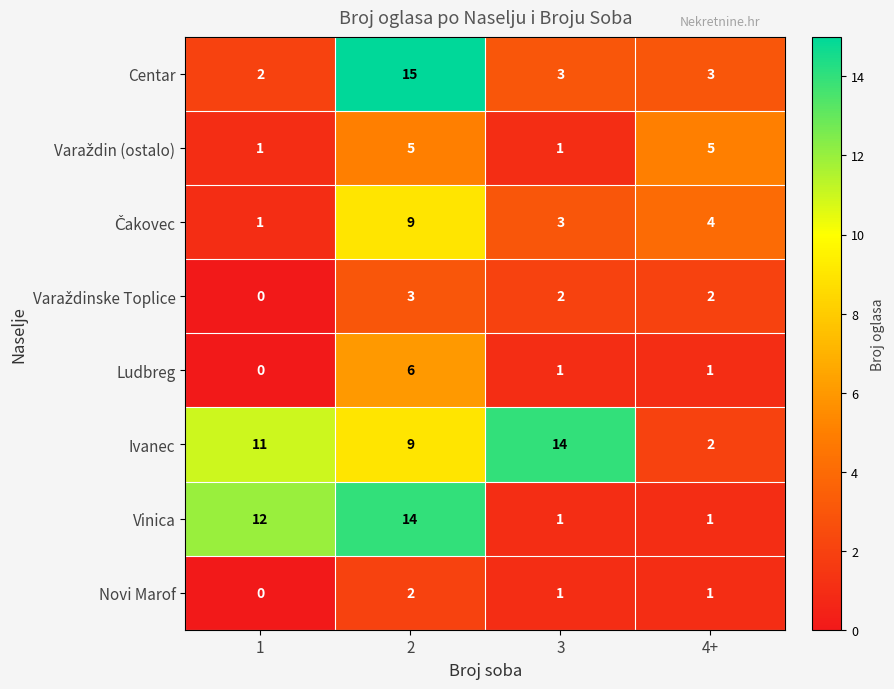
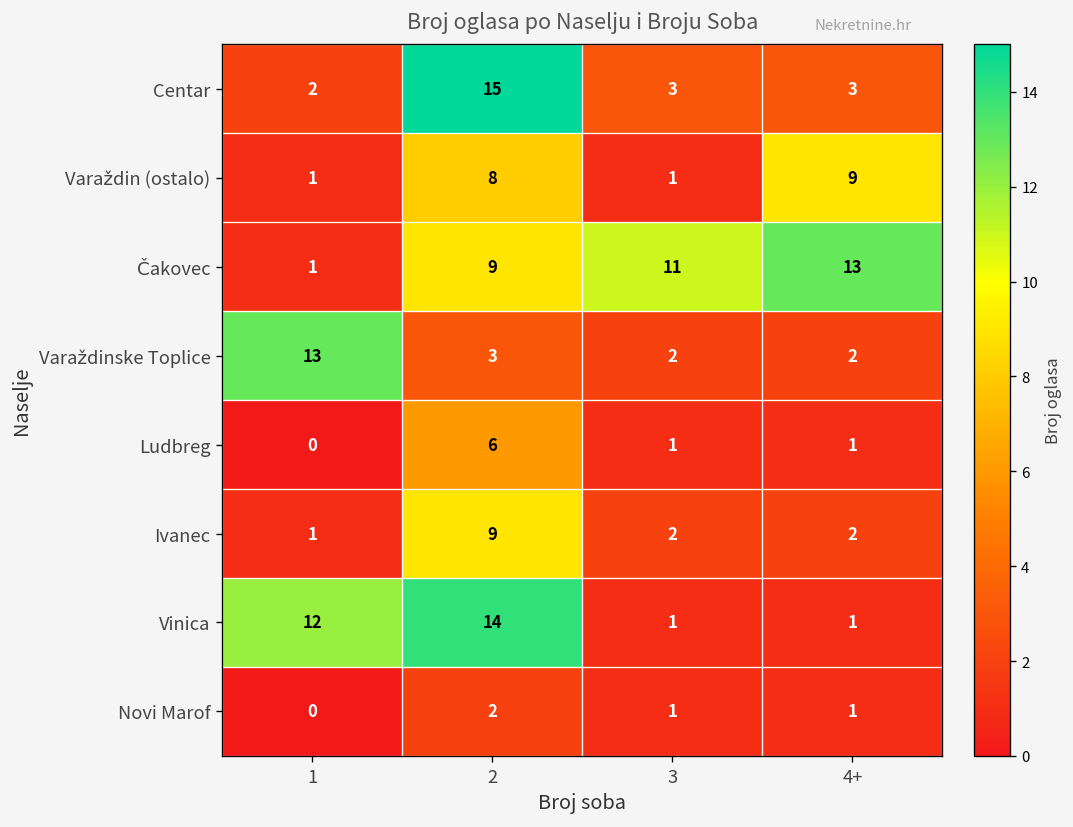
  {
    "Centar": {
      "1": 2,
      "2": 15,
      "3": 3,
      "4+": 3
    },
    "Varaždin (ostalo)": {
      "1": 1,
-     "2": 5,
+     "2": 8,
      "3": 1,
-     "4+": 5
+     "4+": 9
    },
    "Čakovec": {
      "1": 1,
      "2": 9,
-     "3": 3,
-     "4+": 4
+     "3": 11,
+     "4+": 13
    },
    "Varaždinske Toplice": {
-     "1": 0,
+     "1": 13,
      "2": 3,
      "3": 2,
      "4+": 2
    },
    "Ludbreg": {
      "1": 0,
      "2": 6,
      "3": 1,
      "4+": 1
    },
    "Ivanec": {
-     "1": 11,
+     "1": 1,
      "2": 9,
-     "3": 14,
+     "3": 2,
      "4+": 2
    },
    "Vinica": {
      "1": 12,
      "2": 14,
      "3": 1,
      "4+": 1
    },
    "Novi Marof": {
      "1": 0,
      "2": 2,
      "3": 1,
      "4+": 1
    }
  }
